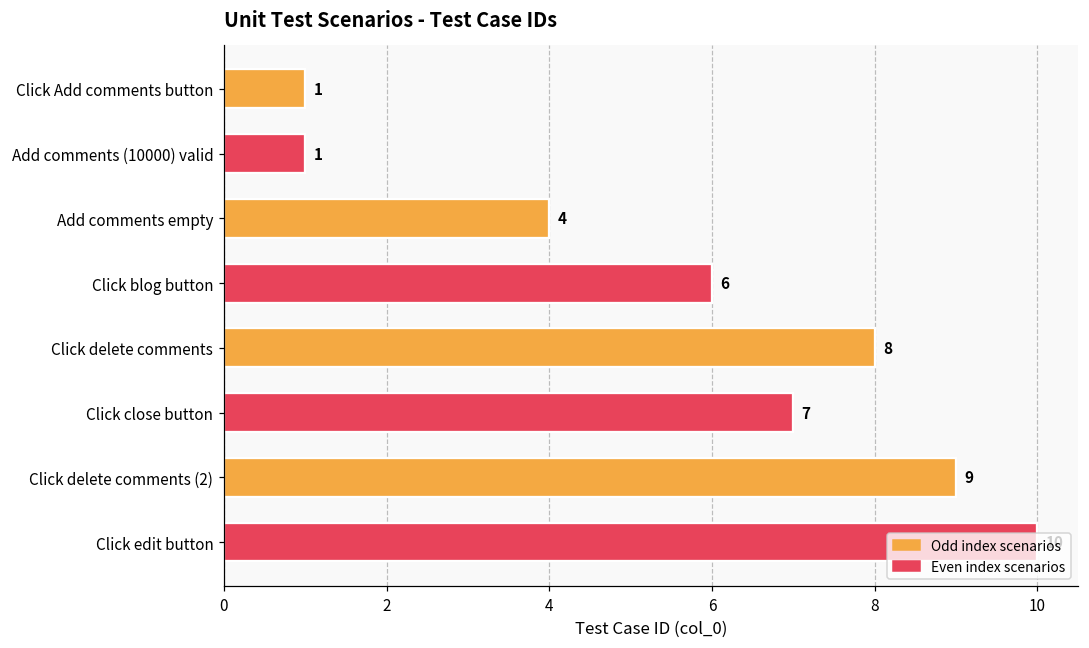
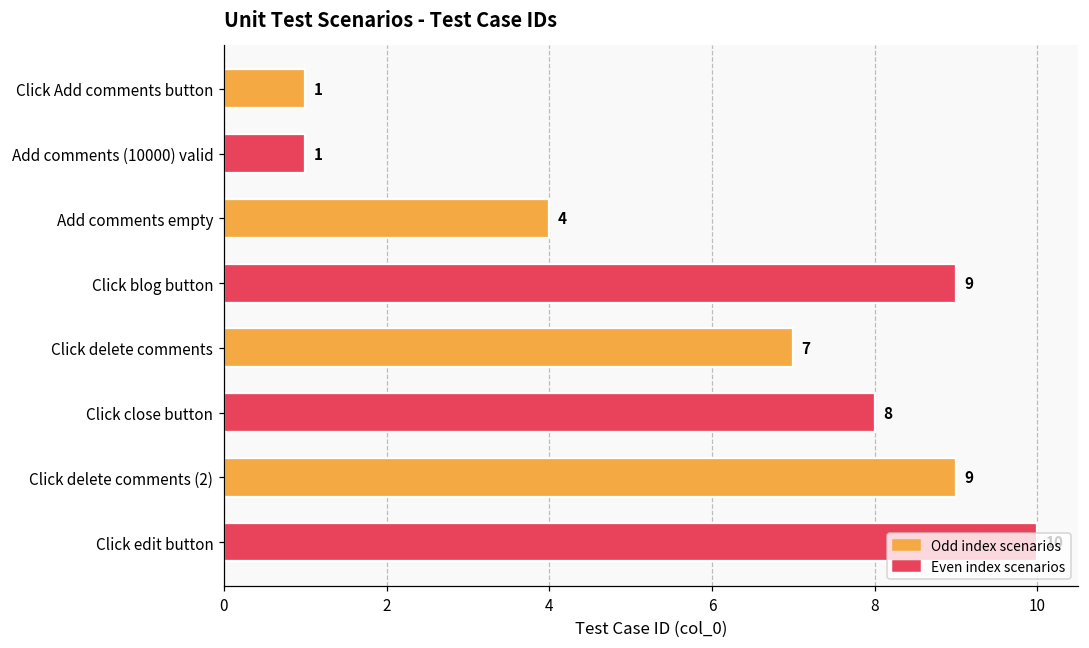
  {
    "Click Add comments button": 1,
    "Add comments (10000) valid": 1,
    "Add comments empty": 4,
-   "Click blog button": 6,
-   "Click delete comments": 8,
-   "Click close button": 7,
+   "Click blog button": 9,
+   "Click delete comments": 7,
+   "Click close button": 8,
    "Click delete comments (2)": 9
  }
